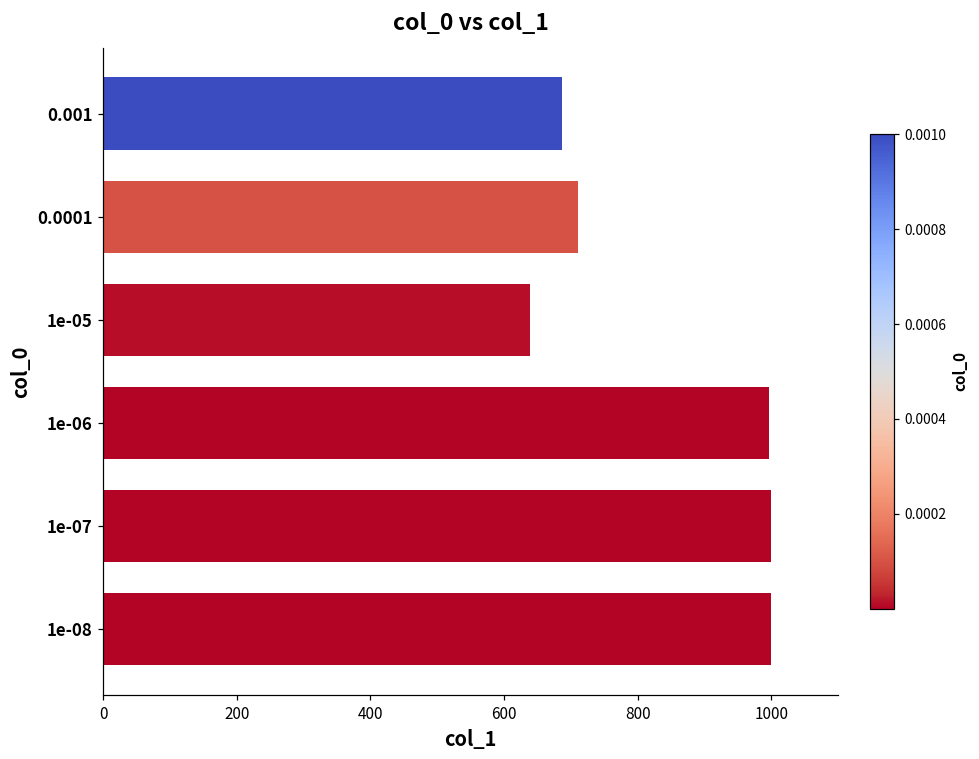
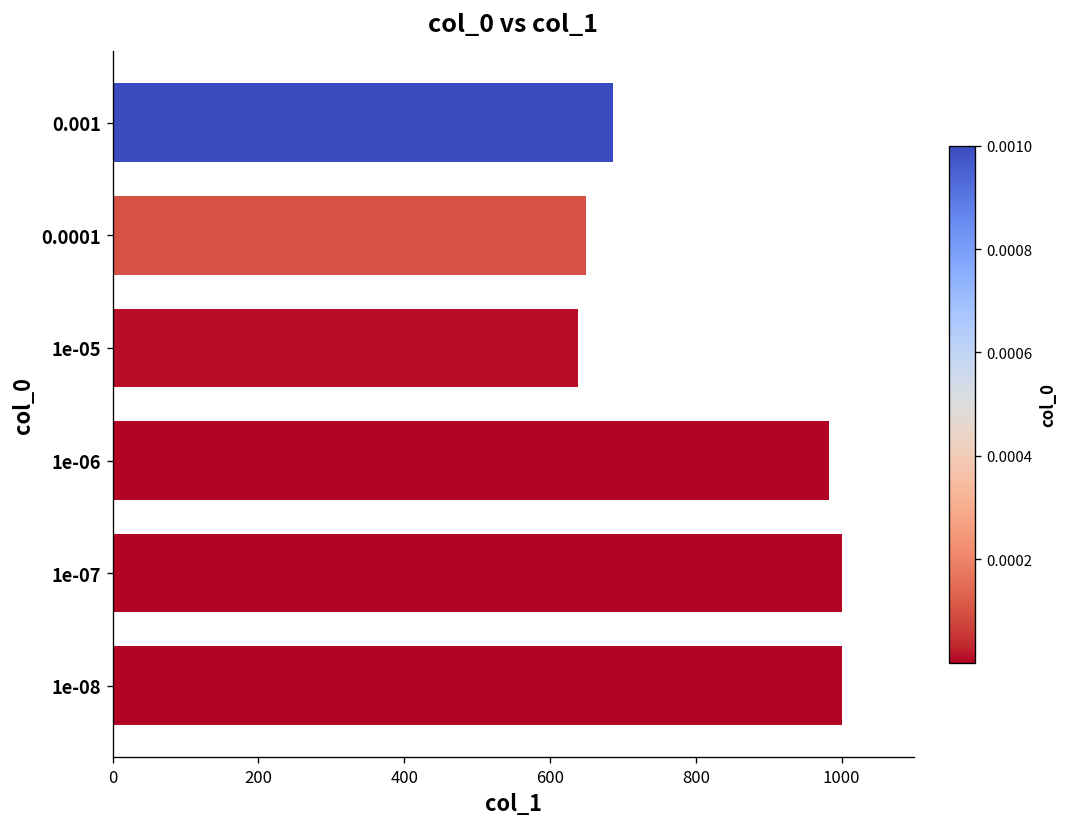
  {
    "0.001": 690,
-   "0.0001": 710,
+   "0.0001": 650,
    "1e-05": 640,
-   "1e-06": 1000,
+   "1e-06": 980,
    "1e-07": 1000,
    "1e-08": 1000
  }
